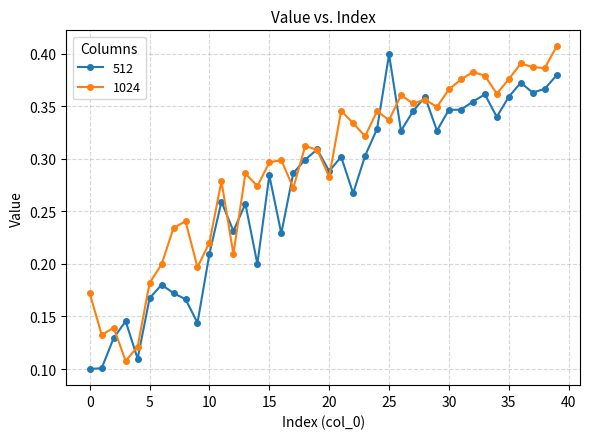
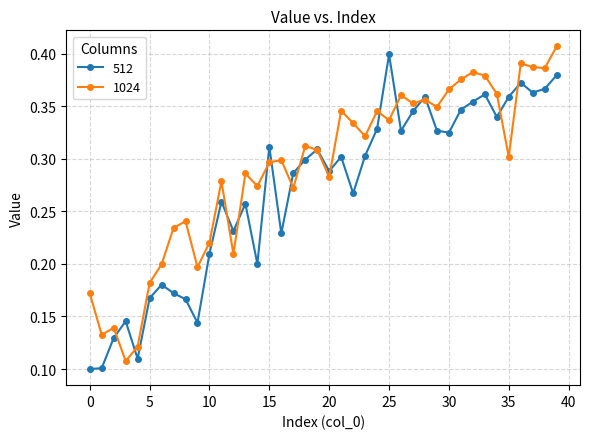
  {
    "512": {
      "0": 0.100,
      "5": 0.167,
      "10": 0.210,
-     "15": 0.284,
+     "15": 0.312,
      "20": 0.288,
      "25": 0.399,
-     "30": 0.347,
+     "30": 0.325,
      "35": 0.359
    },
    "1024": {
      "0": 0.172,
      "5": 0.182,
      "10": 0.220,
      "15": 0.297,
      "20": 0.283,
      "25": 0.337,
      "30": 0.366,
-     "35": 0.376
+     "35": 0.302
    }
  }
